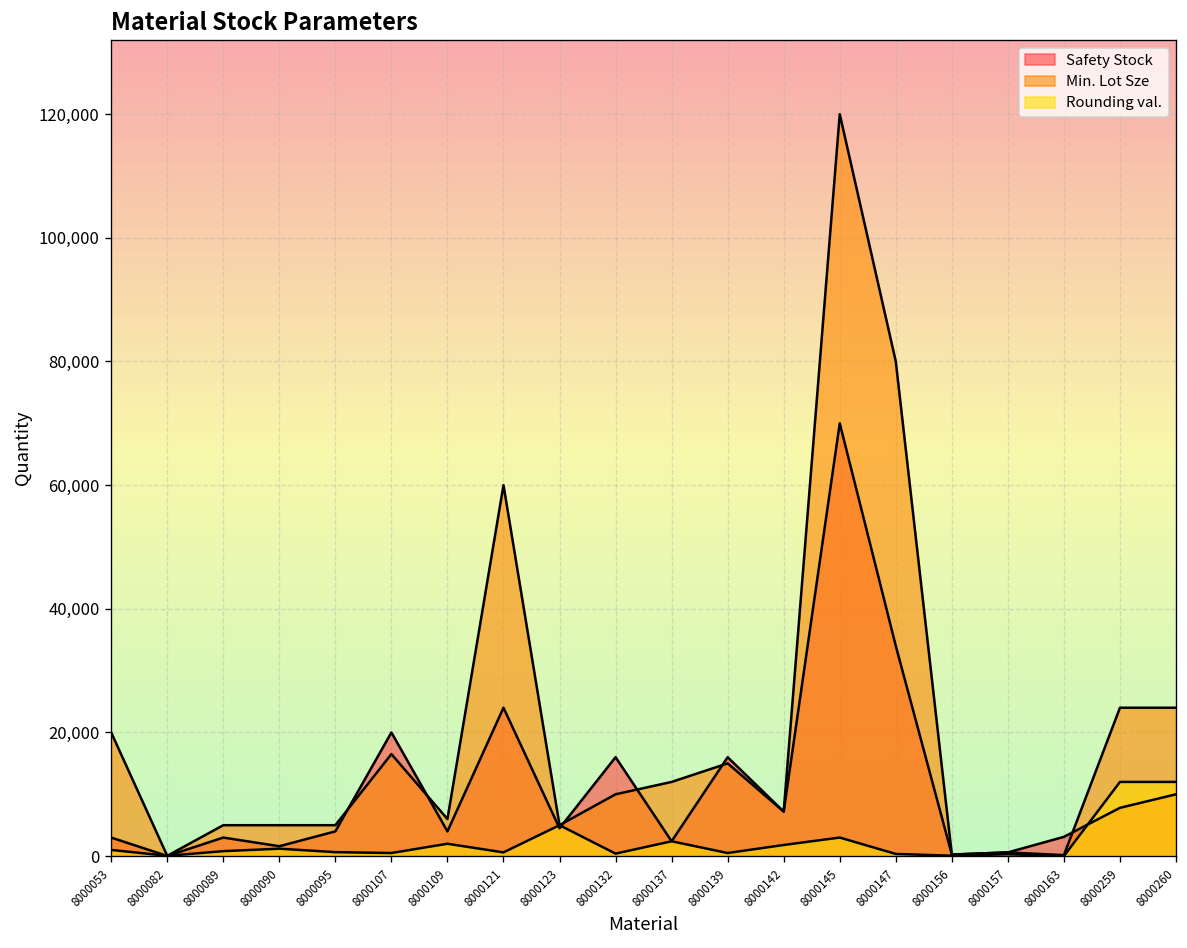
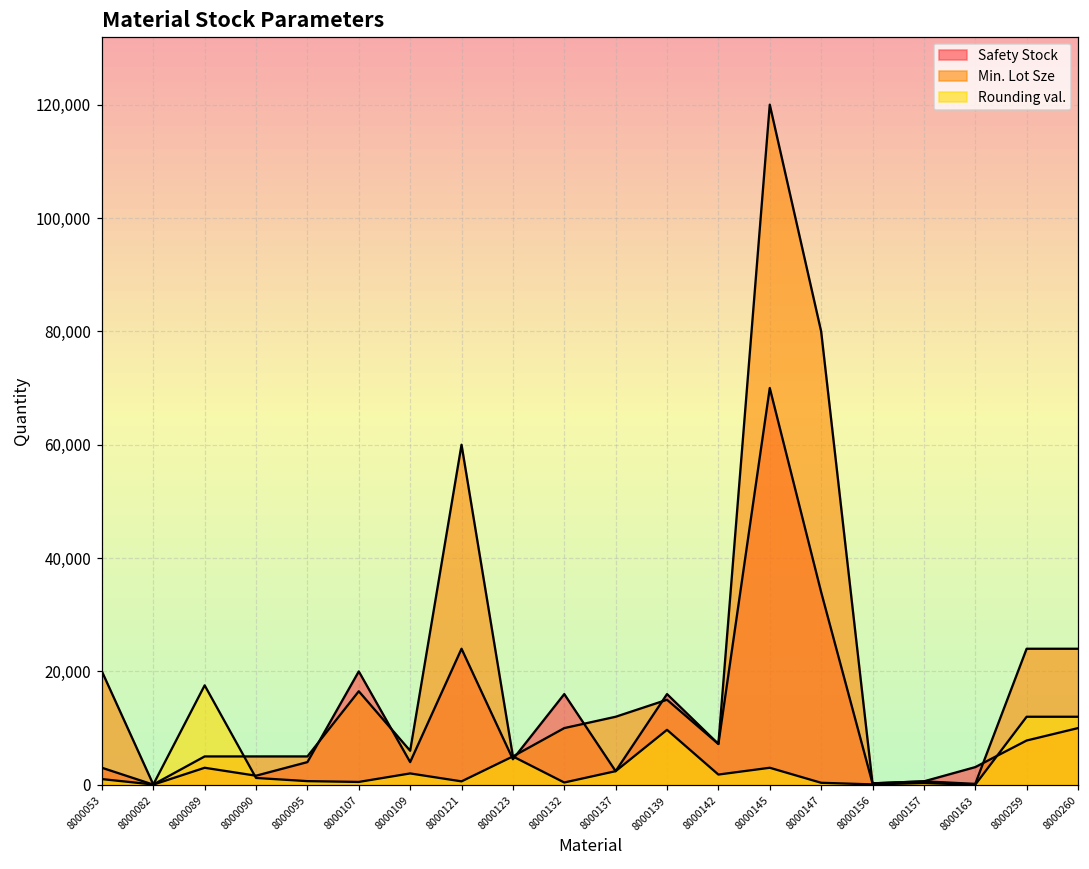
  {
    "Safety Stock": {
      "8000053": "3,000",
      "8000089": "3,000",
      "8000095": "4,000",
      "8000107": "20,000",
      "8000109": "4,000",
      "8000121": "24,000",
      "8000132": "16,000",
      "8000139": "16,000",
      "8000145": "70,000",
      "8000147": "34,000",
      "8000163": "3,000",
      "8000259": "8,000",
      "8000260": "10,000"
    },
    "Min. Lot Sze": {
      "8000053": "20,000",
      "8000089": "5,000",
      "8000090": "5,000",
      "8000095": "5,000",
      "8000107": "17,000",
      "8000109": "6,000",
      "8000121": "60,000",
      "8000132": "10,000",
      "8000137": "12,000",
      "8000139": "15,000",
      "8000145": "120,000",
      "8000147": "80,000",
      "8000259": "24,000",
      "8000260": "24,000"
    },
    "Rounding val.": {
      "8000053": "1,000",
-     "8000089": "1,000",
+     "8000089": "18,000",
      "8000095": "1,000",
      "8000107": "1,000",
      "8000109": "2,000",
      "8000121": "1,000",
      "8000132": "0",
-     "8000139": "1,000",
+     "8000139": "10,000",
      "8000142": "2,000",
      "8000145": "3,000",
      "8000147": "0",
      "8000259": "12,000",
      "8000260": "12,000"
    }
  }
